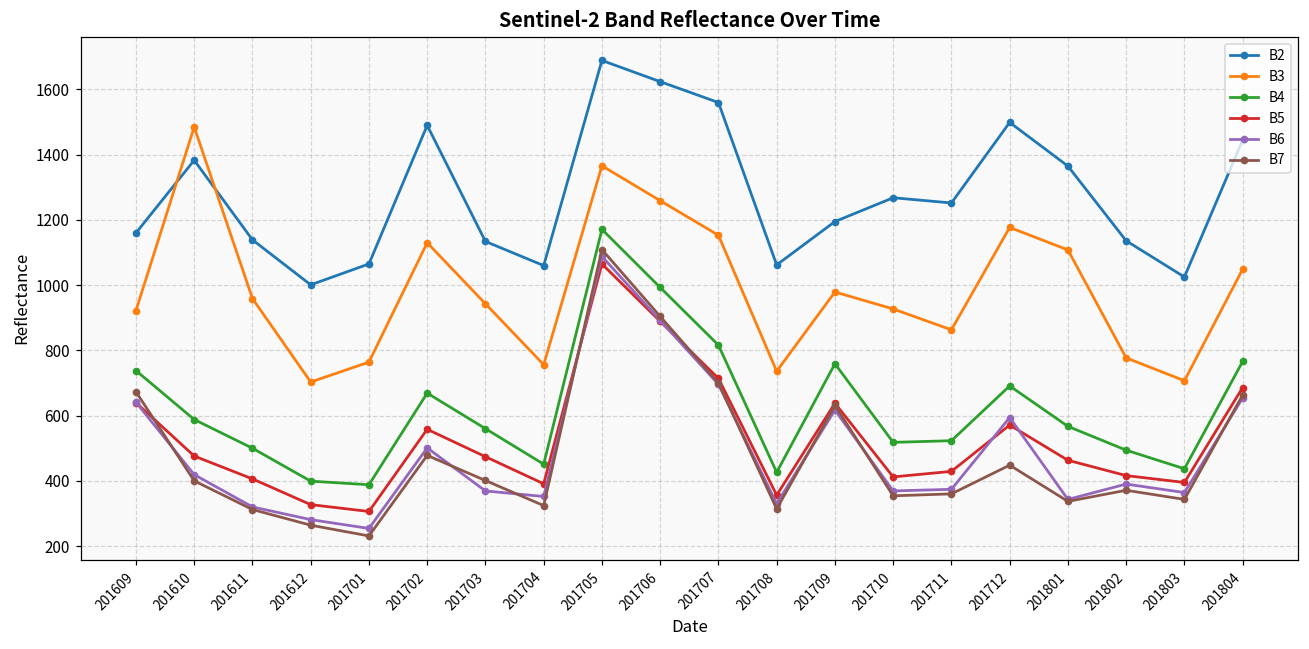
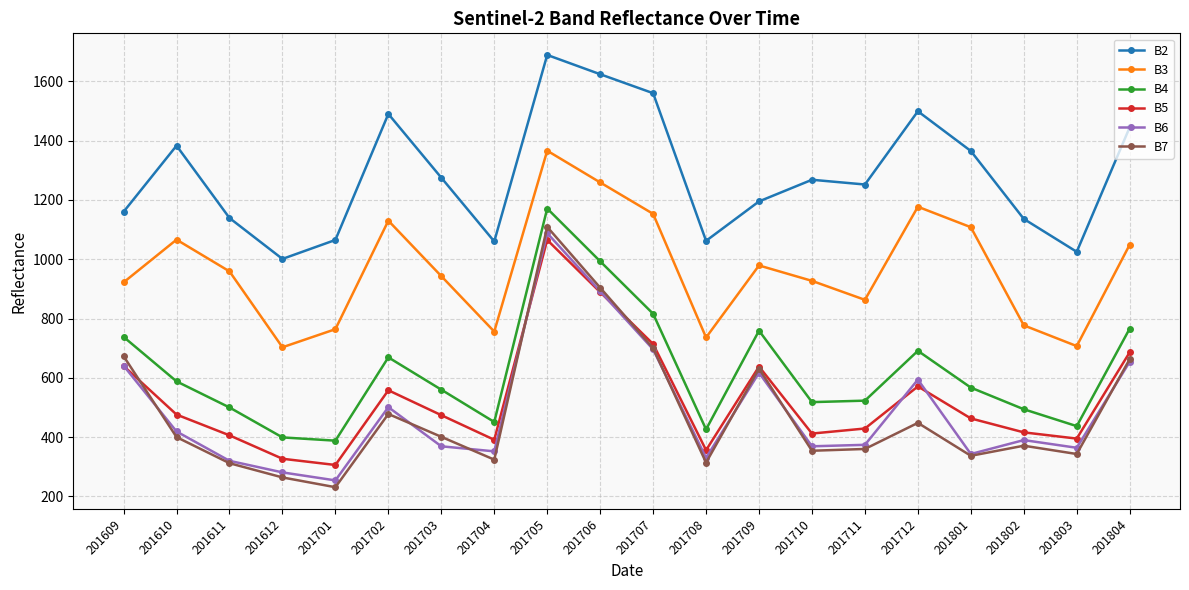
  {
    "B2": {
      "201609": 1160,
      "201610": 1380,
      "201611": 1140,
      "201612": 1000,
      "201701": 1070,
      "201702": 1490,
-     "201703": 1130,
+     "201703": 1280,
      "201704": 1060,
      "201705": 1690,
      "201706": 1620,
      "201707": 1560,
      "201708": 1060,
      "201709": 1200,
      "201710": 1270,
      "201711": 1250,
      "201712": 1500,
      "201801": 1370,
      "201802": 1140,
      "201803": 1030
    },
    "B3": {
      "201609": 920,
-     "201610": 1490,
+     "201610": 1070,
      "201611": 960,
      "201612": 700,
      "201701": 760,
      "201702": 1130,
      "201703": 940,
      "201704": 760,
      "201705": 1370,
      "201706": 1260,
      "201707": 1150,
      "201708": 740,
      "201709": 980,
      "201710": 930,
      "201711": 860,
      "201712": 1180,
      "201801": 1110,
      "201802": 780,
      "201803": 710,
      "201804": 1050
    },
    "B4": {
      "201609": 740,
      "201610": 590,
      "201611": 500,
      "201612": 400,
      "201701": 390,
      "201702": 670,
      "201703": 560,
      "201704": 450,
      "201705": 1170,
      "201706": 990,
      "201707": 820,
      "201708": 430,
      "201709": 760,
      "201710": 520,
      "201711": 520,
      "201712": 690,
      "201801": 570,
      "201802": 490,
      "201803": 440,
      "201804": 770
    },
    "B5": {
      "201610": 480,
      "201611": 410,
      "201612": 330,
      "201701": 310,
      "201702": 560,
      "201703": 470,
      "201704": 390,
      "201705": 1070,
      "201707": 710,
      "201708": 360,
      "201710": 410,
      "201711": 430,
      "201712": 570,
      "201801": 460,
      "201802": 420,
      "201803": 400,
      "201804": 690
    },
    "B6": {
      "201610": 420,
      "201612": 280,
      "201701": 250,
      "201702": 500,
      "201703": 370,
      "201704": 350,
      "201705": 1090,
      "201708": 330,
      "201709": 620,
      "201710": 370,
      "201711": 370,
      "201712": 590,
      "201802": 390,
      "201803": 360,
      "201804": 650
    },
    "B7": {
      "201609": 670,
      "201610": 400,
      "201612": 260,
      "201701": 230,
      "201702": 480,
      "201703": 400,
      "201704": 320,
      "201705": 1110,
      "201706": 900,
      "201708": 310,
      "201710": 350,
      "201711": 360,
      "201712": 450,
      "201802": 370,
      "201803": 340,
      "201804": 660
    }
  }
